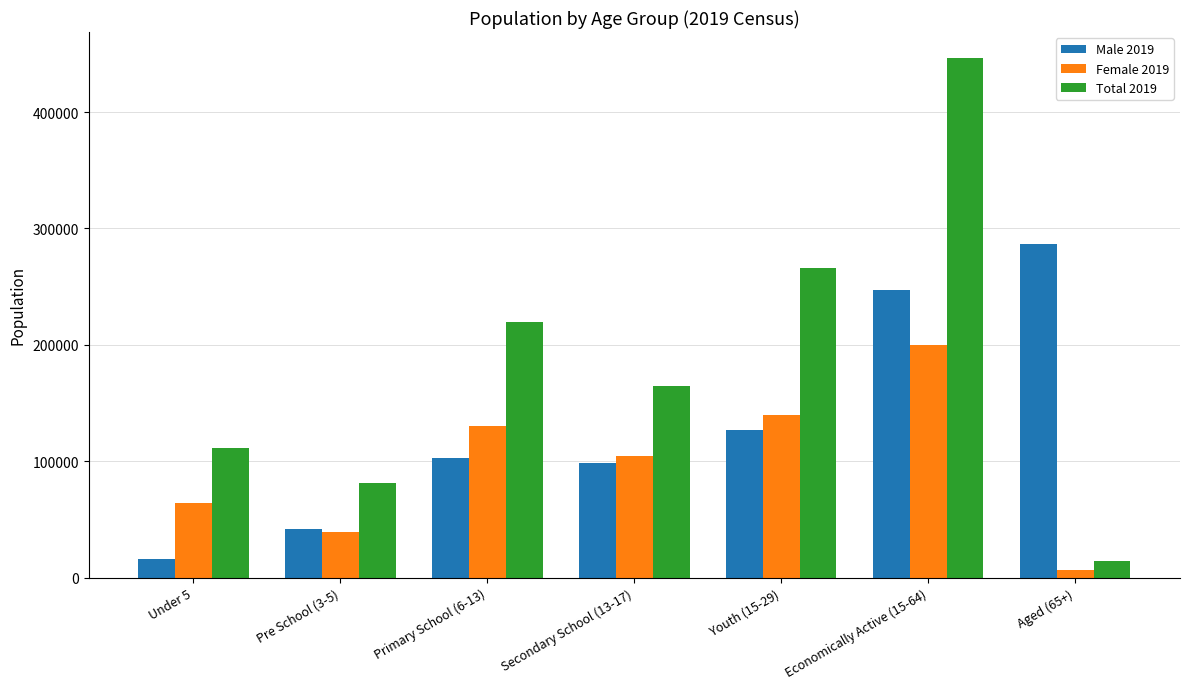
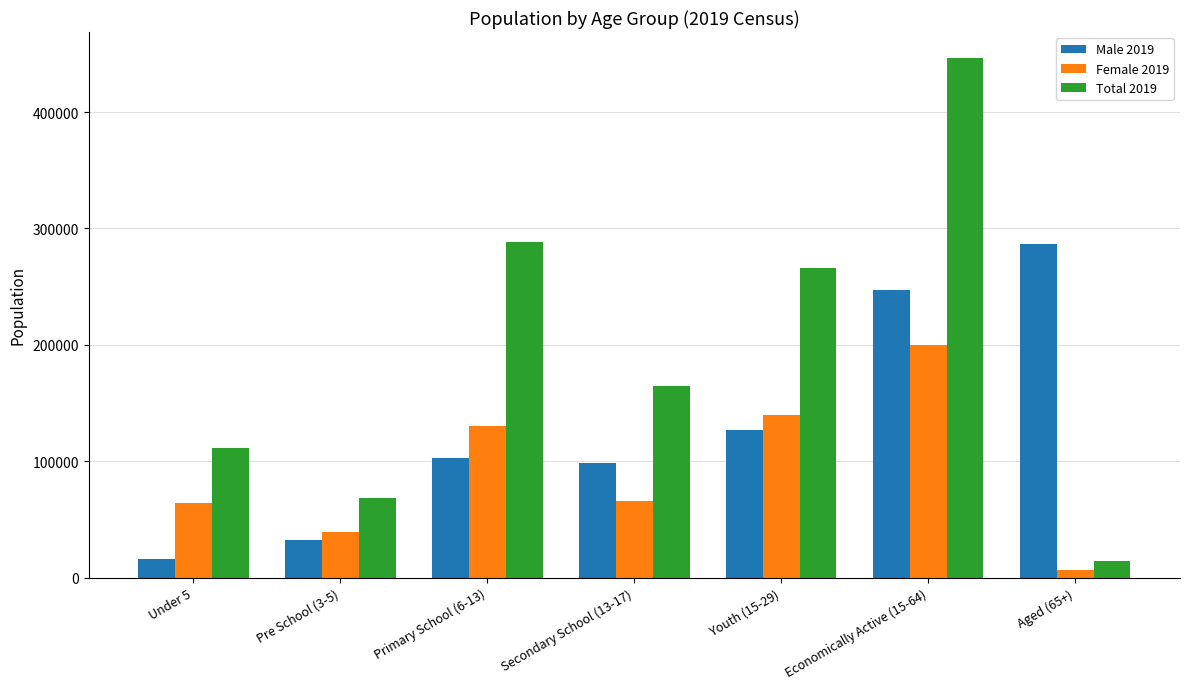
  {
    "Male 2019": {
      "Under 5": 16000,
-     "Pre School (3-5)": 42000,
+     "Pre School (3-5)": 32000,
      "Primary School (6-13)": 102000,
      "Secondary School (13-17)": 99000,
      "Youth (15-29)": 126000,
      "Economically Active (15-64)": 247000,
      "Aged (65+)": 287000
    },
    "Female 2019": {
      "Under 5": 64000,
      "Pre School (3-5)": 39000,
      "Primary School (6-13)": 130000,
-     "Secondary School (13-17)": 105000,
+     "Secondary School (13-17)": 66000,
      "Youth (15-29)": 140000,
      "Economically Active (15-64)": 200000,
      "Aged (65+)": 6000
    },
    "Total 2019": {
      "Under 5": 112000,
-     "Pre School (3-5)": 81000,
-     "Primary School (6-13)": 220000,
+     "Pre School (3-5)": 69000,
+     "Primary School (6-13)": 289000,
      "Secondary School (13-17)": 165000,
      "Youth (15-29)": 266000,
      "Economically Active (15-64)": 446000,
      "Aged (65+)": 14000
    }
  }
